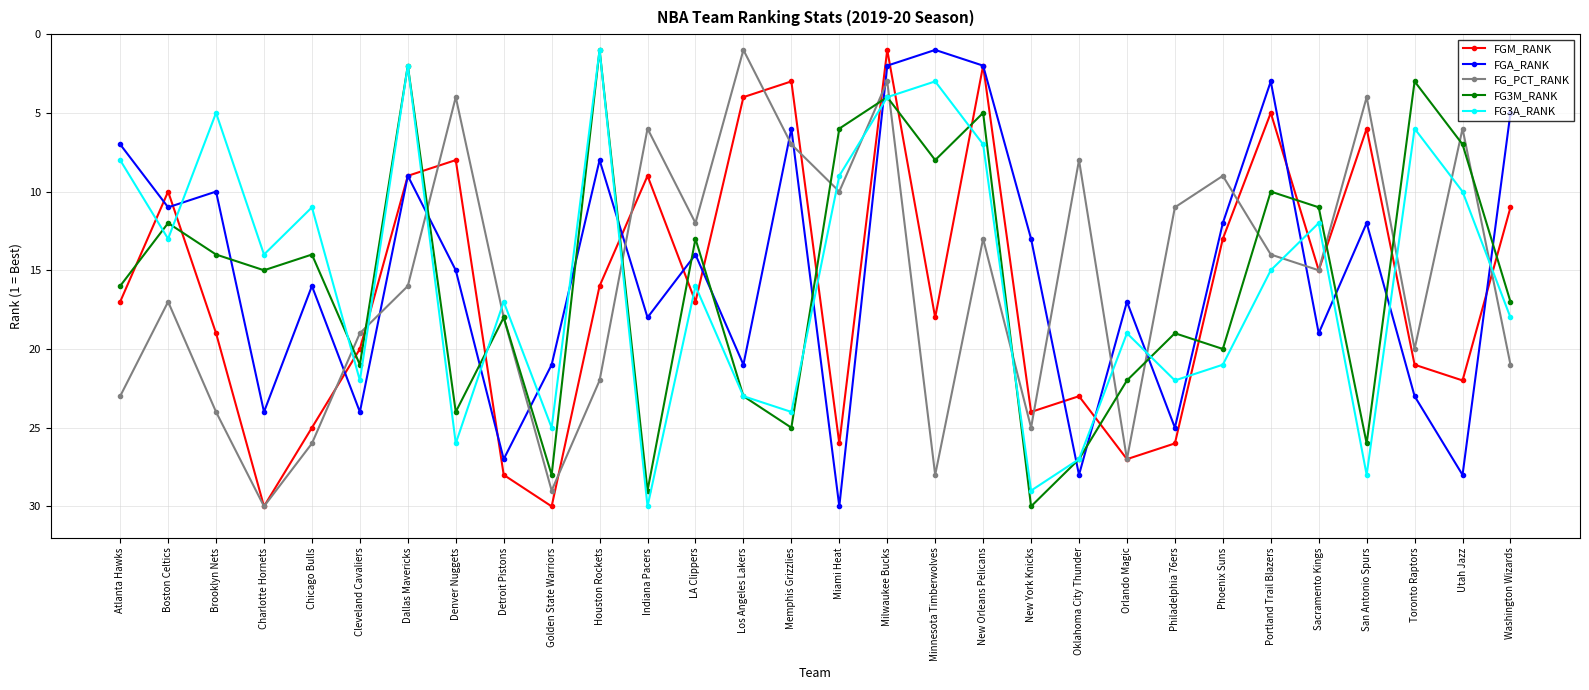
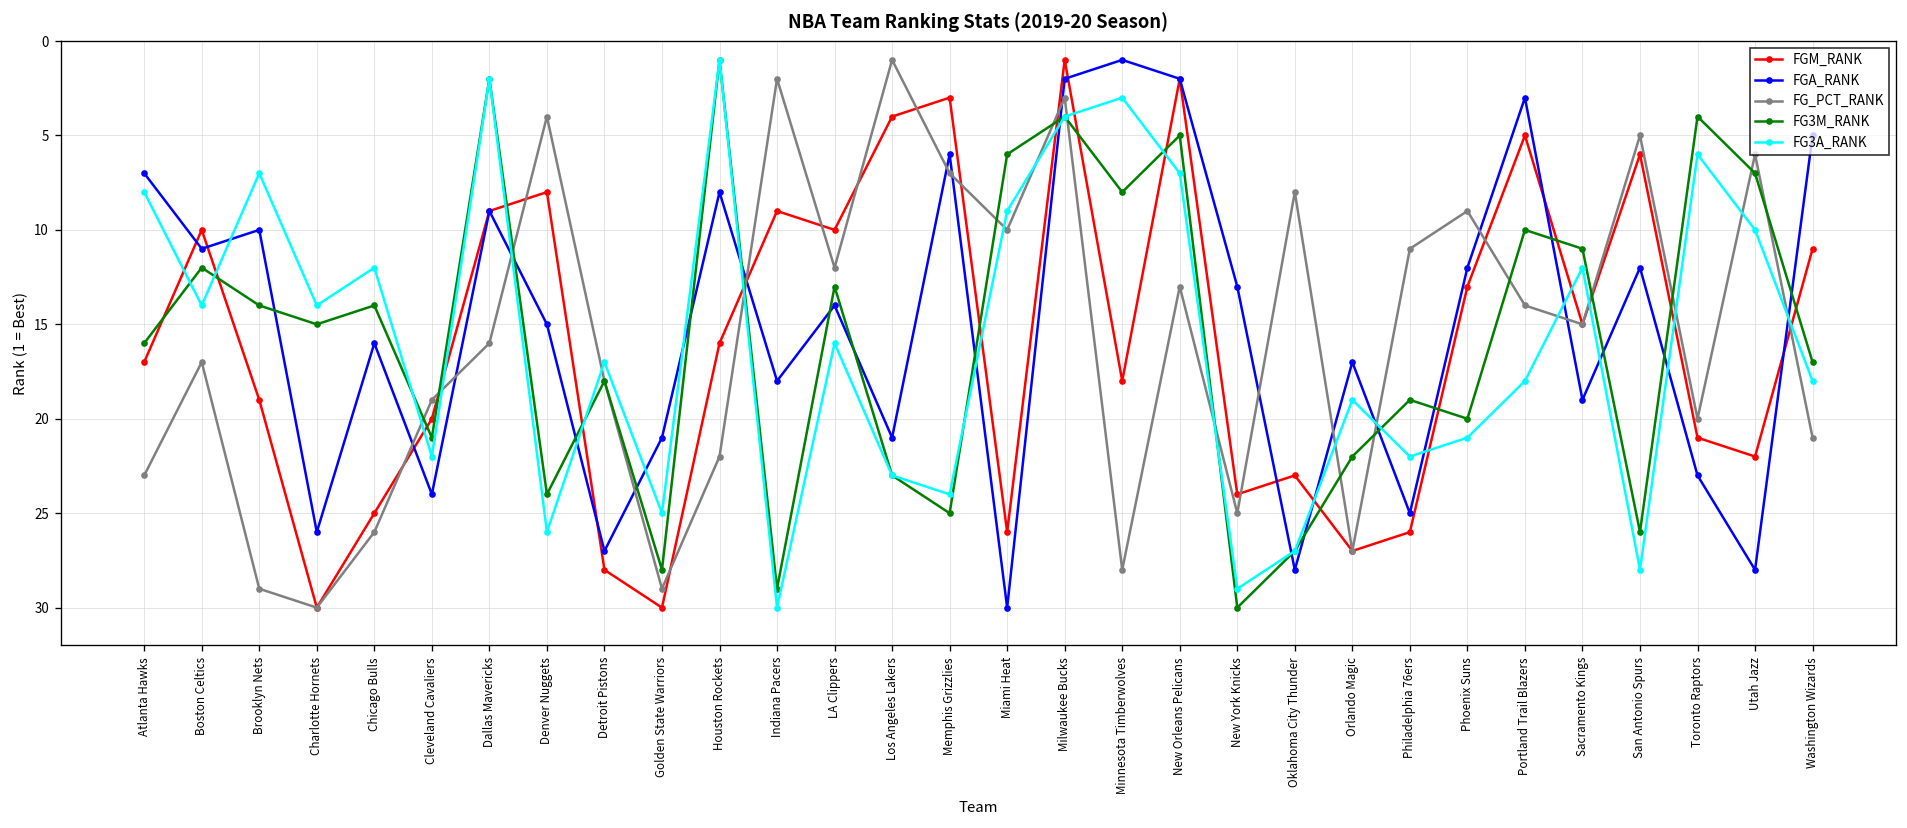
  {
    "FGM_RANK": {
      "Atlanta Hawks": 17,
      "Boston Celtics": 10,
      "Brooklyn Nets": 19,
      "Chicago Bulls": 25,
      "Cleveland Cavaliers": 20,
      "Denver Nuggets": 8,
      "Detroit Pistons": 28,
      "Golden State Warriors": 30,
      "Houston Rockets": 16,
      "Indiana Pacers": 9,
-     "LA Clippers": 17,
+     "LA Clippers": 10,
      "Los Angeles Lakers": 4,
      "Memphis Grizzlies": 3,
      "Miami Heat": 26,
      "Milwaukee Bucks": 1,
      "Minnesota Timberwolves": 18,
      "New York Knicks": 24,
      "Oklahoma City Thunder": 23,
      "Philadelphia 76ers": 26,
      "Phoenix Suns": 13,
      "Portland Trail Blazers": 5,
      "San Antonio Spurs": 6,
      "Toronto Raptors": 21,
      "Utah Jazz": 22,
      "Washington Wizards": 11
    },
    "FGA_RANK": {
      "Atlanta Hawks": 7,
      "Boston Celtics": 11,
      "Brooklyn Nets": 10,
-     "Charlotte Hornets": 24,
+     "Charlotte Hornets": 26,
      "Chicago Bulls": 16,
      "Cleveland Cavaliers": 24,
      "Denver Nuggets": 15,
      "Detroit Pistons": 27,
      "Golden State Warriors": 21,
      "Houston Rockets": 8,
      "Indiana Pacers": 18,
      "LA Clippers": 14,
      "Los Angeles Lakers": 21,
      "Memphis Grizzlies": 6,
      "Miami Heat": 30,
      "Milwaukee Bucks": 2,
      "Minnesota Timberwolves": 1,
      "New York Knicks": 13,
      "Oklahoma City Thunder": 28,
      "Orlando Magic": 17,
      "Philadelphia 76ers": 25,
      "Phoenix Suns": 12,
      "Portland Trail Blazers": 3,
      "Sacramento Kings": 19,
      "San Antonio Spurs": 12,
      "Toronto Raptors": 23,
      "Utah Jazz": 28
    },
    "FG_PCT_RANK": {
      "Atlanta Hawks": 23,
      "Boston Celtics": 17,
-     "Brooklyn Nets": 24,
+     "Brooklyn Nets": 29,
      "Chicago Bulls": 26,
      "Cleveland Cavaliers": 19,
      "Dallas Mavericks": 16,
      "Denver Nuggets": 4,
      "Golden State Warriors": 29,
      "Houston Rockets": 22,
-     "Indiana Pacers": 6,
+     "Indiana Pacers": 2,
      "LA Clippers": 12,
      "Los Angeles Lakers": 1,
      "Memphis Grizzlies": 7,
      "Miami Heat": 10,
      "Milwaukee Bucks": 3,
      "Minnesota Timberwolves": 28,
      "New Orleans Pelicans": 13,
      "New York Knicks": 25,
      "Oklahoma City Thunder": 8,
      "Philadelphia 76ers": 11,
      "Phoenix Suns": 9,
      "Portland Trail Blazers": 14,
-     "San Antonio Spurs": 4,
+     "San Antonio Spurs": 5,
      "Toronto Raptors": 20,
      "Utah Jazz": 6,
      "Washington Wizards": 21
    },
    "FG3M_RANK": {
      "Atlanta Hawks": 16,
      "Boston Celtics": 12,
      "Brooklyn Nets": 14,
      "Charlotte Hornets": 15,
      "Chicago Bulls": 14,
      "Cleveland Cavaliers": 21,
      "Denver Nuggets": 24,
      "Golden State Warriors": 28,
      "Indiana Pacers": 29,
      "LA Clippers": 13,
      "Memphis Grizzlies": 25,
      "Miami Heat": 6,
      "Minnesota Timberwolves": 8,
      "New Orleans Pelicans": 5,
      "New York Knicks": 30,
      "Orlando Magic": 22,
      "Philadelphia 76ers": 19,
      "Phoenix Suns": 20,
      "Portland Trail Blazers": 10,
      "Sacramento Kings": 11,
      "San Antonio Spurs": 26,
-     "Toronto Raptors": 3,
+     "Toronto Raptors": 4,
      "Utah Jazz": 7,
      "Washington Wizards": 17
    },
    "FG3A_RANK": {
      "Atlanta Hawks": 8,
-     "Boston Celtics": 13,
-     "Brooklyn Nets": 5,
+     "Boston Celtics": 14,
+     "Brooklyn Nets": 7,
      "Charlotte Hornets": 14,
-     "Chicago Bulls": 11,
+     "Chicago Bulls": 12,
      "Cleveland Cavaliers": 22,
      "Denver Nuggets": 26,
      "Detroit Pistons": 17,
      "Golden State Warriors": 25,
      "Indiana Pacers": 30,
      "LA Clippers": 16,
      "Memphis Grizzlies": 24,
      "Miami Heat": 9,
      "Minnesota Timberwolves": 3,
      "New Orleans Pelicans": 7,
      "New York Knicks": 29,
      "Orlando Magic": 19,
      "Philadelphia 76ers": 22,
      "Phoenix Suns": 21,
-     "Portland Trail Blazers": 15,
+     "Portland Trail Blazers": 18,
      "Sacramento Kings": 12,
      "San Antonio Spurs": 28,
      "Toronto Raptors": 6,
      "Utah Jazz": 10,
      "Washington Wizards": 18
    }
  }
